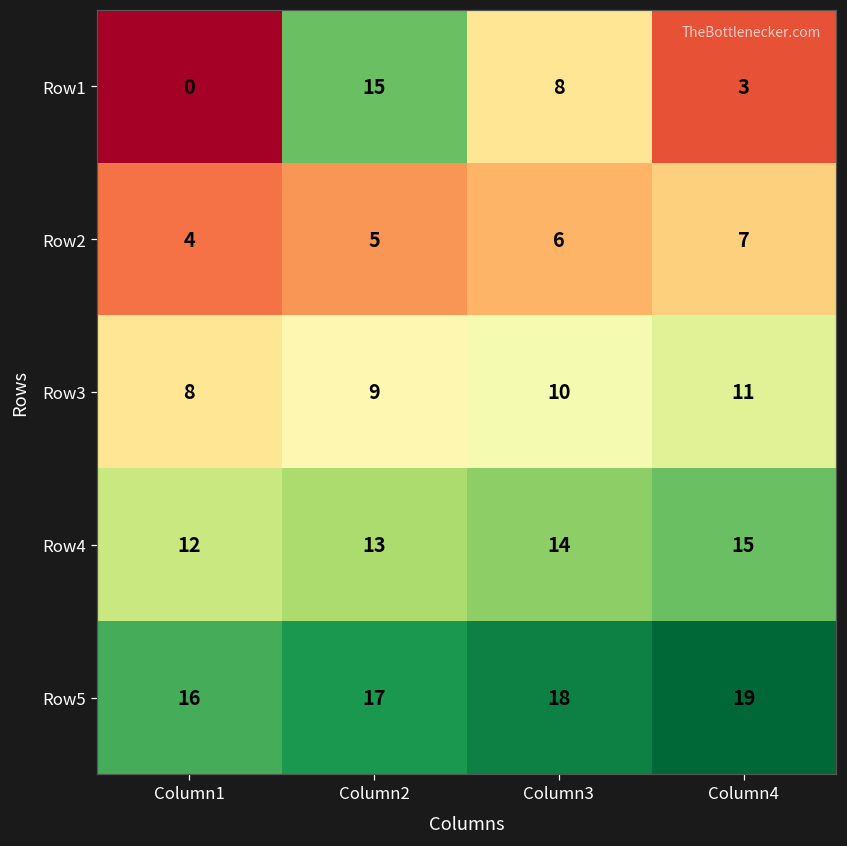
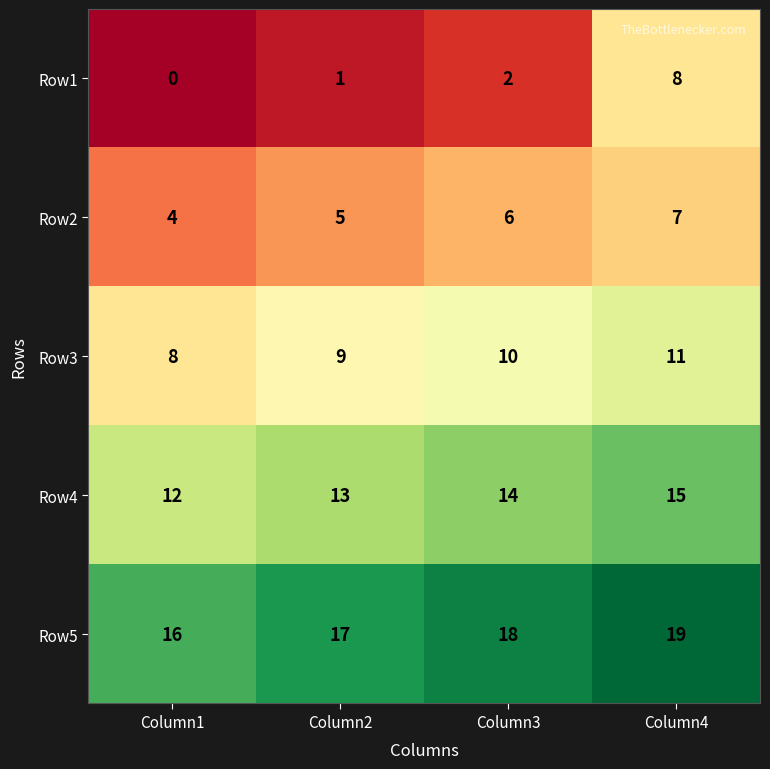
  {
    "Row1": {
      "Column1": 0,
-     "Column2": 15,
-     "Column3": 8,
-     "Column4": 3
+     "Column2": 1,
+     "Column3": 2,
+     "Column4": 8
    },
    "Row2": {
      "Column1": 4,
      "Column2": 5,
      "Column3": 6,
      "Column4": 7
    },
    "Row3": {
      "Column1": 8,
      "Column2": 9,
      "Column3": 10,
      "Column4": 11
    },
    "Row4": {
      "Column1": 12,
      "Column2": 13,
      "Column3": 14,
      "Column4": 15
    },
    "Row5": {
      "Column1": 16,
      "Column2": 17,
      "Column3": 18,
      "Column4": 19
    }
  }
